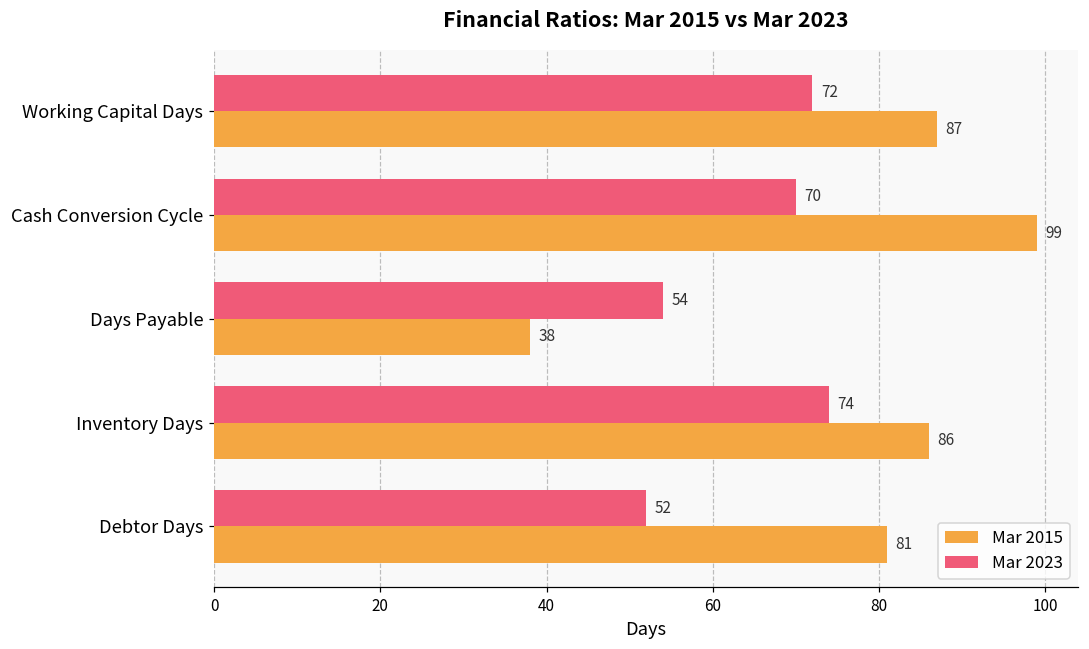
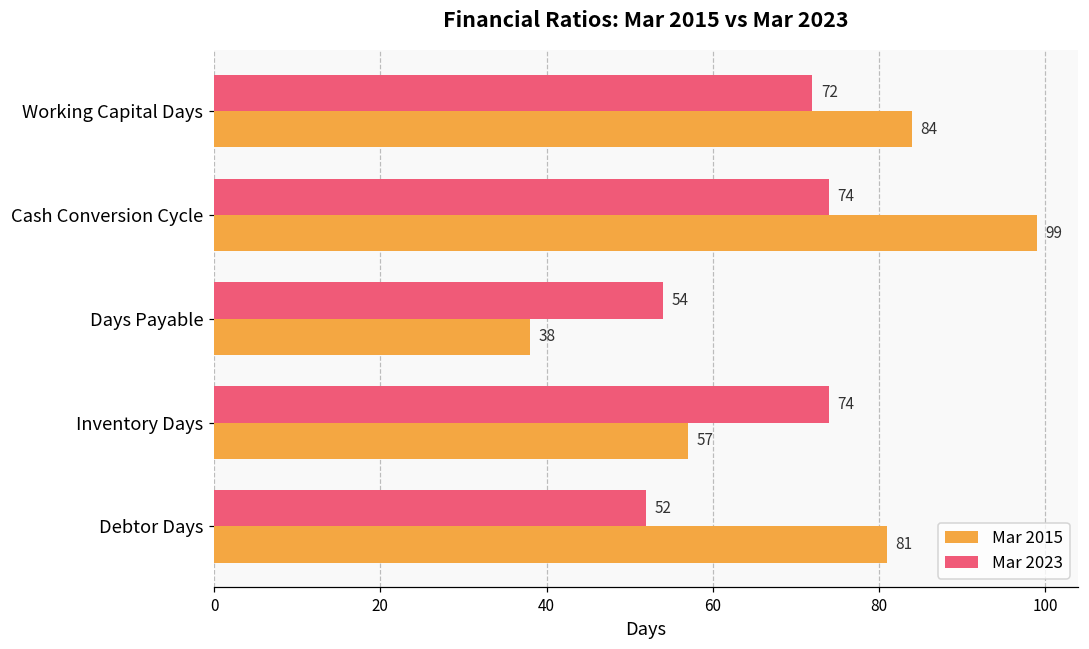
  {
    "Mar 2015": {
-     "Working Capital Days": 87,
+     "Working Capital Days": 84,
      "Cash Conversion Cycle": 99,
      "Days Payable": 38,
-     "Inventory Days": 86,
+     "Inventory Days": 57,
      "Debtor Days": 81
    },
    "Mar 2023": {
      "Working Capital Days": 72,
-     "Cash Conversion Cycle": 70,
+     "Cash Conversion Cycle": 74,
      "Days Payable": 54,
      "Inventory Days": 74,
      "Debtor Days": 52
    }
  }
